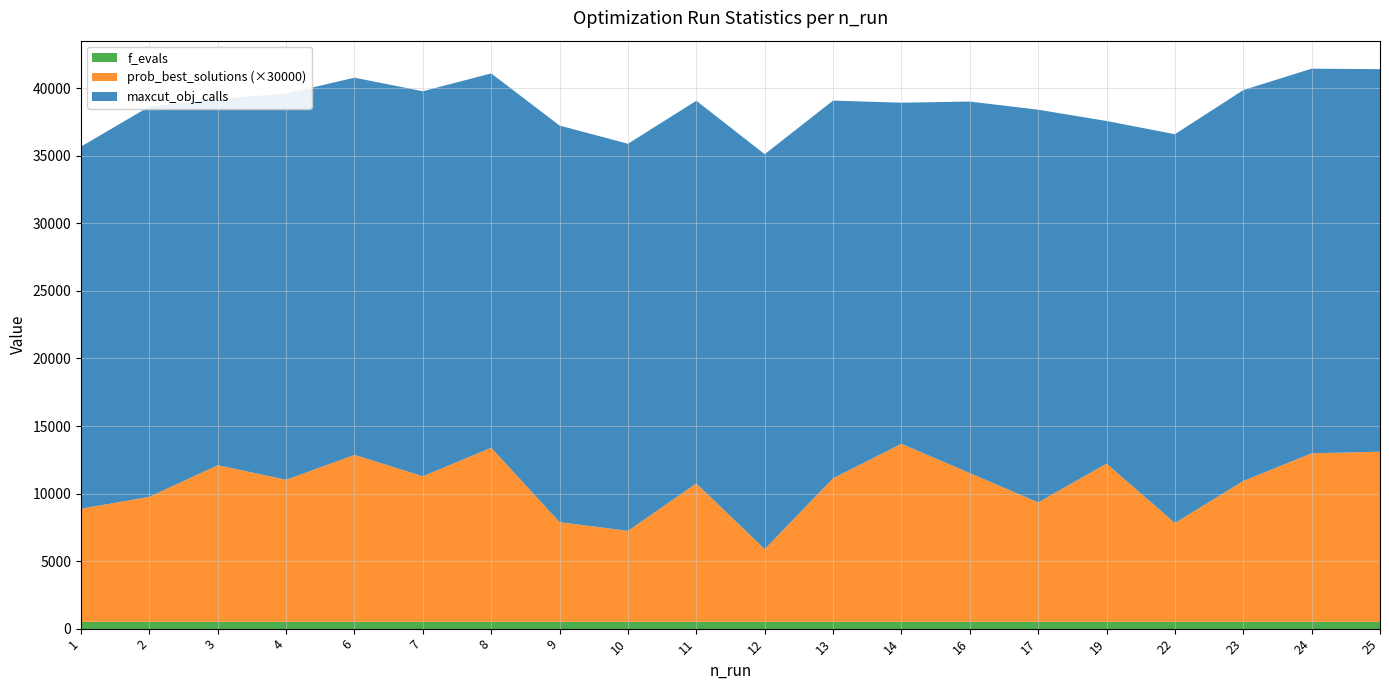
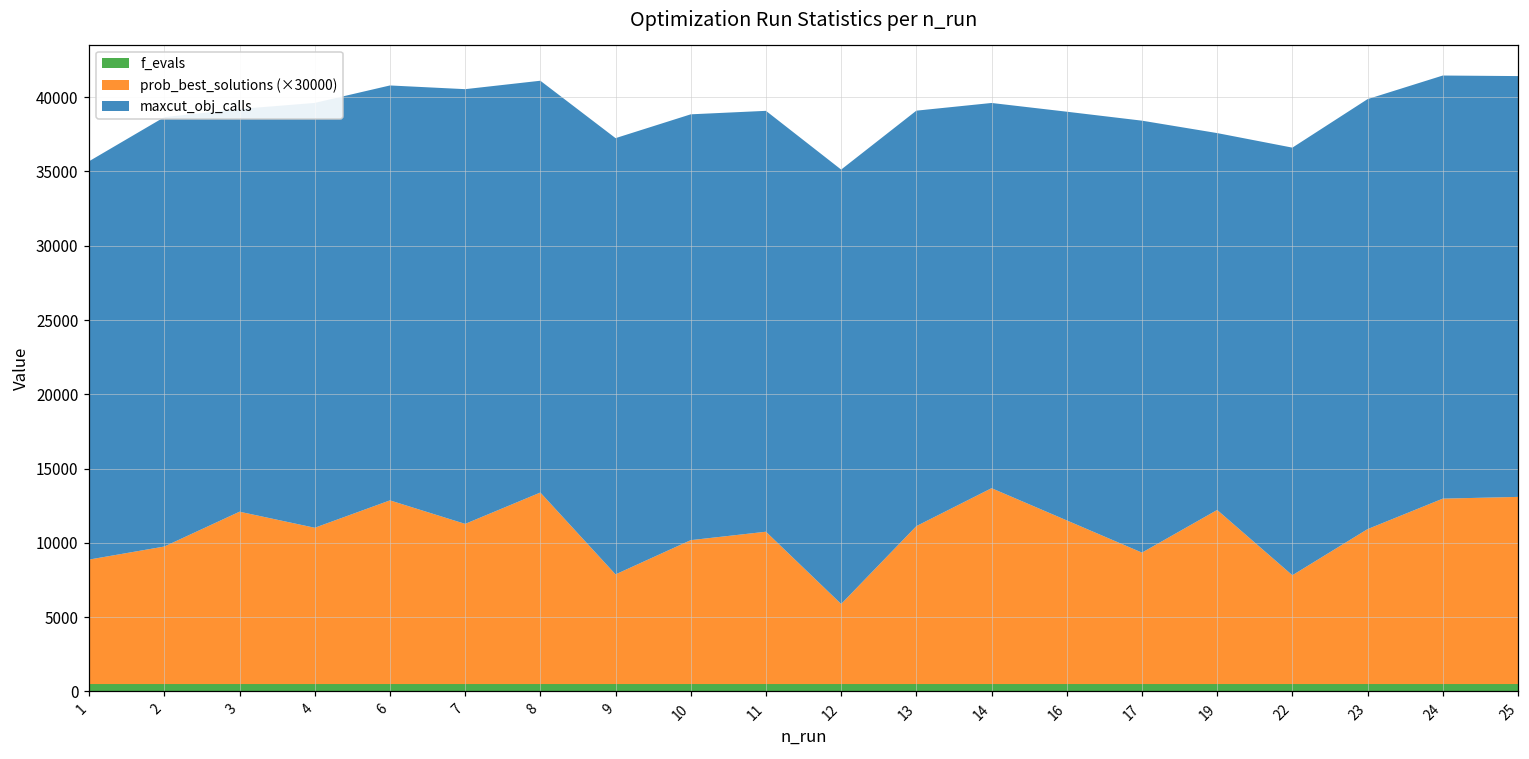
  {
    "f_evals": {
      "1": 500,
      "2": 500,
      "3": 500,
      "4": 500,
      "6": 500,
      "7": 500,
      "8": 500,
      "9": 500,
      "10": 500,
      "11": 500,
      "12": 500,
      "13": 500,
      "14": 500,
      "16": 500,
      "17": 500,
      "19": 500,
      "22": 500,
      "23": 500,
      "24": 500,
      "25": 500
    },
    "prob_best_solutions (×30000)": {
      "1": 8400,
      "2": 9300,
      "3": 11600,
      "4": 10500,
      "6": 12400,
      "7": 10800,
      "8": 12900,
      "9": 7400,
-     "10": 6700,
+     "10": 9700,
      "11": 10300,
      "12": 5400,
      "13": 10600,
      "14": 13200,
      "16": 11000,
      "17": 8800,
      "19": 11700,
      "22": 7300,
      "23": 10400,
      "24": 12500,
      "25": 12600
    },
    "maxcut_obj_calls": {
      "1": 26800,
      "6": 27900,
-     "7": 28500,
+     "7": 29300,
      "8": 27700,
      "9": 29400,
      "10": 28700,
      "11": 28300,
      "12": 29200,
      "13": 28000,
-     "14": 25300,
+     "14": 25900,
      "16": 27500,
      "17": 29100,
      "19": 25400,
      "22": 28800,
      "23": 28900,
      "24": 28500,
      "25": 28300
    }
  }
